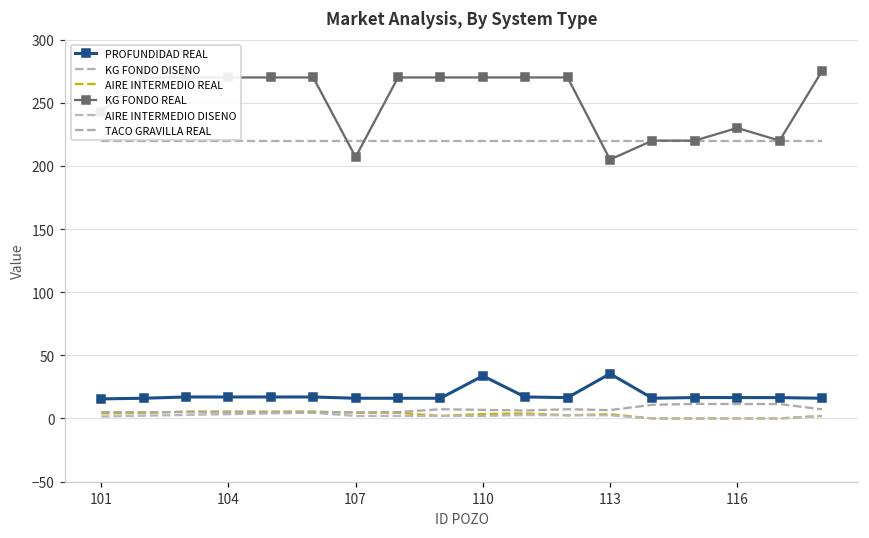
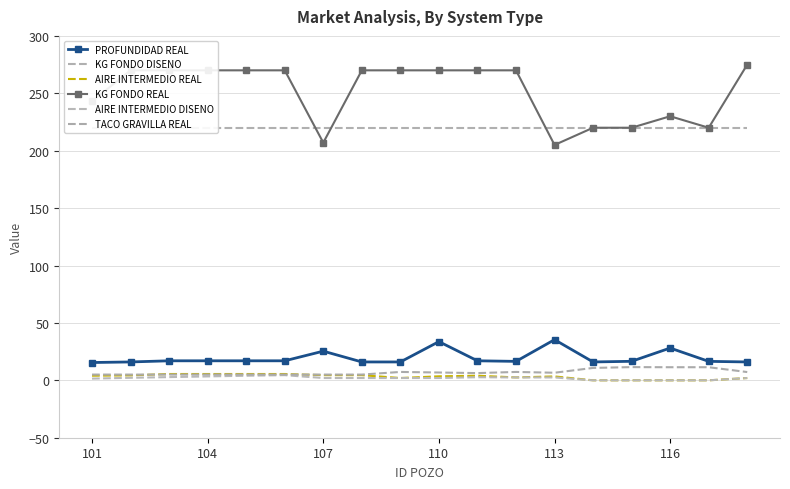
  {
    "PROFUNDIDAD REAL": {
      "101": 16,
      "104": 17,
-     "107": 16,
+     "107": 25,
      "110": 34,
      "113": 35,
-     "116": 17
+     "116": 28
    },
    "KG FONDO REAL": {
      "107": 207,
      "110": 270,
      "113": 205,
      "116": 230
    }
  }
